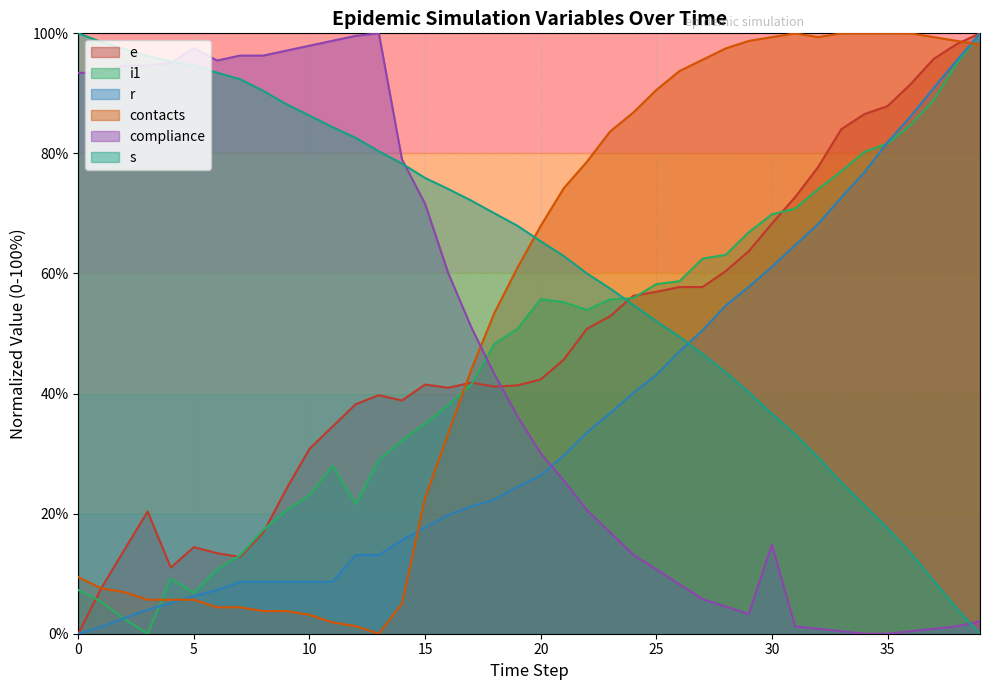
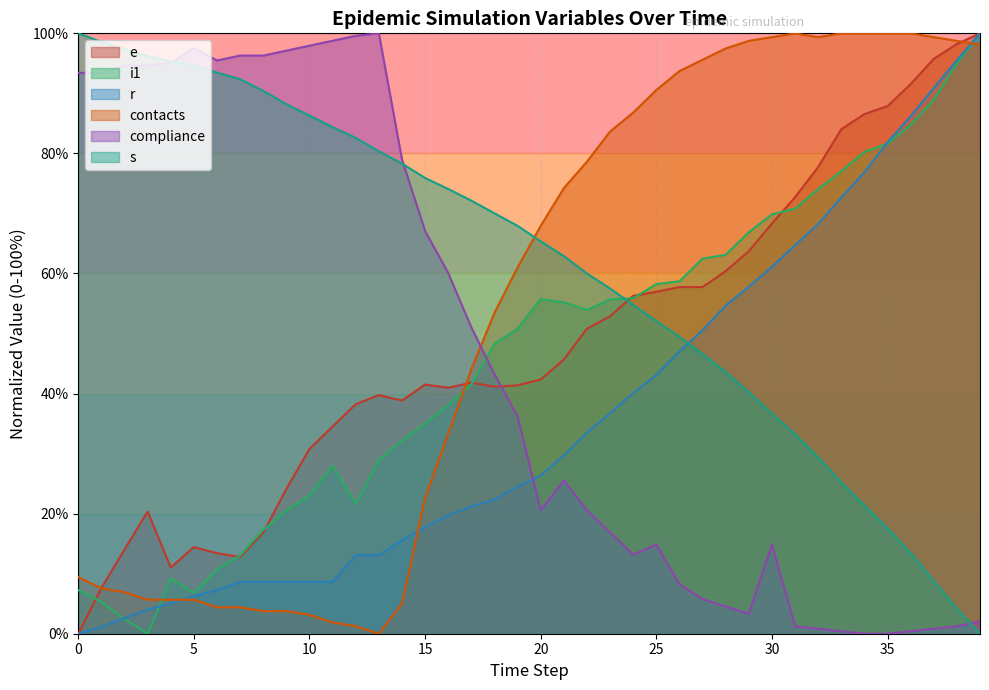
  {
    "compliance": {
      "0": "93%",
      "10": "98%",
-     "15": "72%",
-     "20": "30%",
-     "25": "11%",
+     "15": "67%",
+     "20": "21%",
+     "25": "15%",
      "30": "15%",
      "35": "0%"
    }
  }
